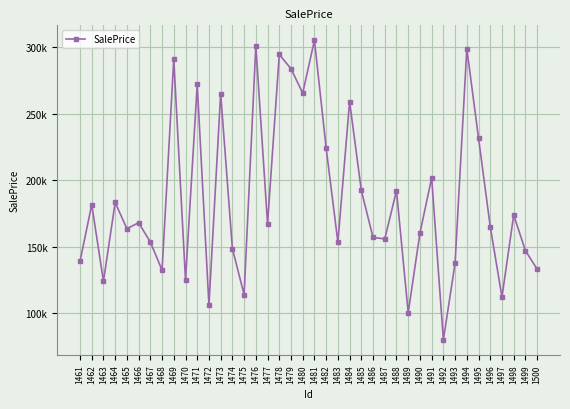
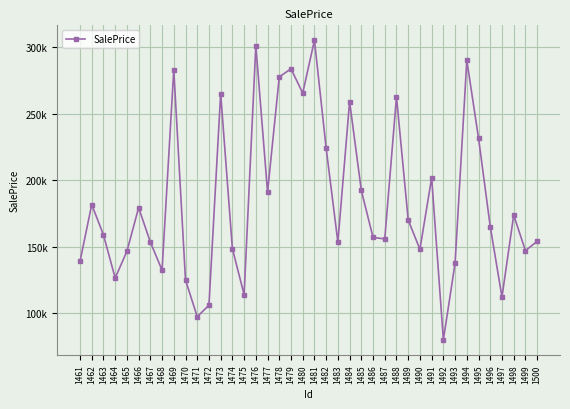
  {
    "1461": 139000,
    "1462": 182000,
-   "1463": 124000,
-   "1464": 183000,
-   "1465": 164000,
-   "1466": 168000,
+   "1463": 159000,
+   "1464": 126000,
+   "1465": 146000,
+   "1466": 179000,
    "1467": 154000,
    "1468": 132000,
-   "1469": 291000,
+   "1469": 283000,
    "1470": 125000,
-   "1471": 272000,
+   "1471": 97000,
    "1472": 106000,
    "1473": 265000,
    "1474": 149000,
    "1475": 114000,
    "1476": 301000,
-   "1477": 167000,
-   "1478": 294000,
+   "1477": 191000,
+   "1478": 278000,
    "1479": 284000,
    "1480": 265000,
    "1481": 305000,
    "1482": 224000,
    "1483": 153000,
    "1484": 259000,
    "1485": 192000,
    "1486": 157000,
    "1487": 156000,
-   "1488": 192000,
-   "1489": 100000,
-   "1490": 160000,
+   "1488": 263000,
+   "1489": 170000,
+   "1490": 148000,
    "1491": 202000,
    "1492": 80000,
    "1493": 138000,
-   "1494": 299000,
+   "1494": 290000,
    "1495": 232000,
    "1496": 165000,
    "1497": 112000,
    "1498": 174000,
    "1499": 147000,
-   "1500": 133000
+   "1500": 154000
  }
